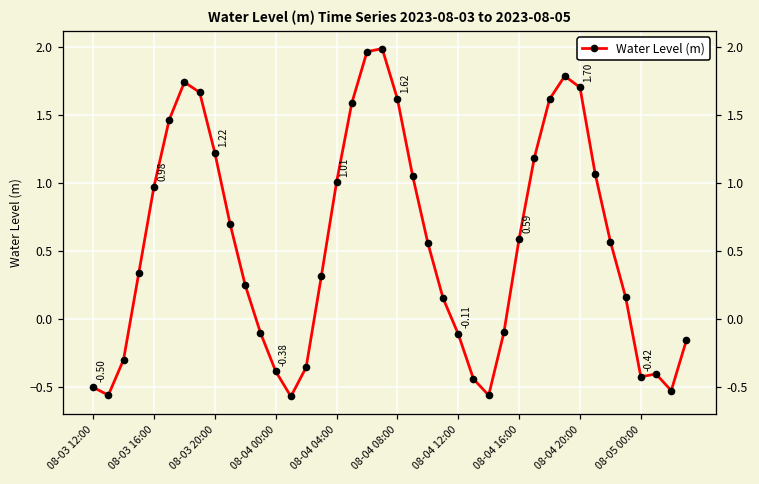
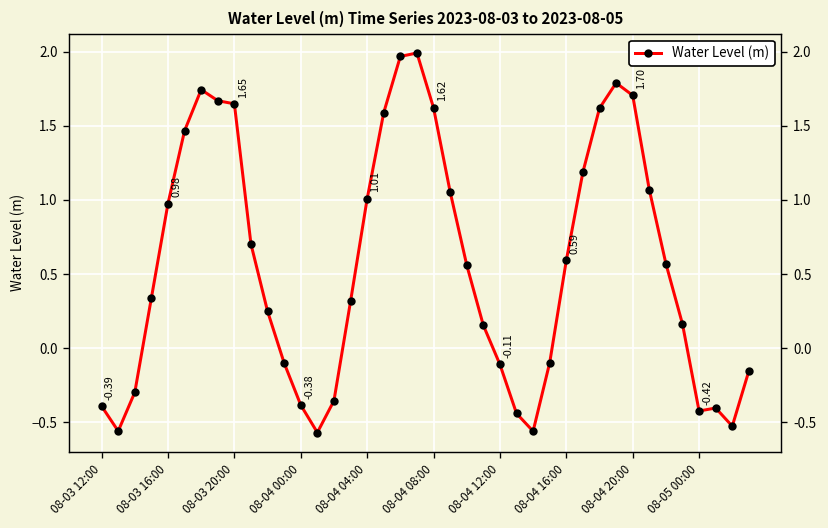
  {
-   "08-03 12:00": -0.50,
+   "08-03 12:00": -0.39,
    "08-03 16:00": 0.98,
-   "08-03 20:00": 1.22,
+   "08-03 20:00": 1.65,
    "08-04 00:00": -0.38,
    "08-04 04:00": 1.01,
    "08-04 08:00": 1.62,
    "08-04 12:00": -0.11,
    "08-04 16:00": 0.59,
    "08-04 20:00": 1.70,
    "08-05 00:00": -0.42
  }
